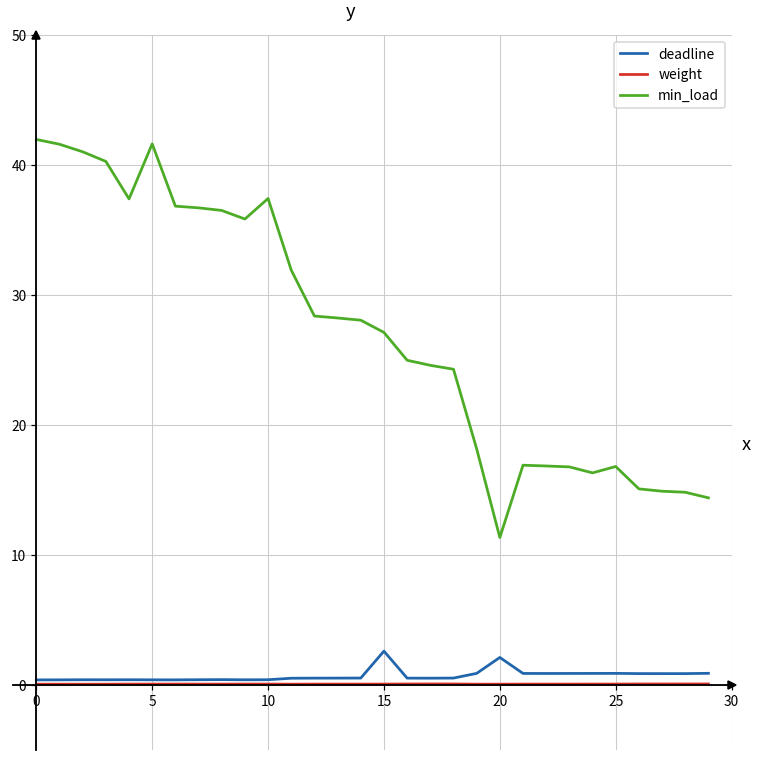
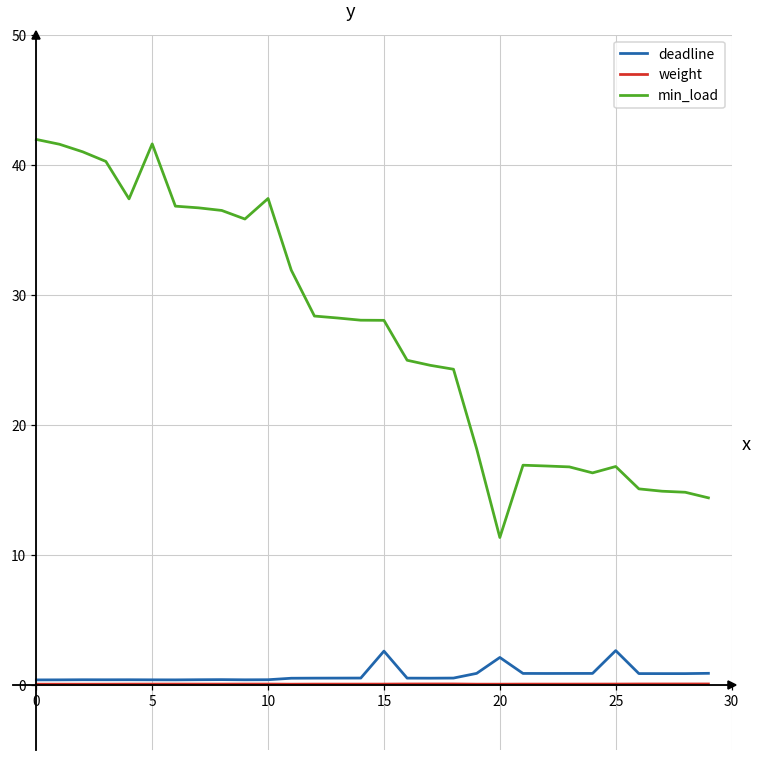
  {
    "deadline": {
      "0": 0.4,
      "5": 0.4,
      "10": 0.4,
      "15": 2.6,
      "20": 2.1,
-     "25": 0.9
+     "25": 2.6
    },
    "weight": {
      "0": 0.1,
      "5": 0.1,
      "10": 0.1,
      "15": 0.1,
      "20": 0.1,
      "25": 0.1
    },
    "min_load": {
      "0": 42.0,
      "5": 41.6,
      "10": 37.4,
-     "15": 27.1,
+     "15": 28.0,
      "20": 11.3,
      "25": 16.8
    }
  }
